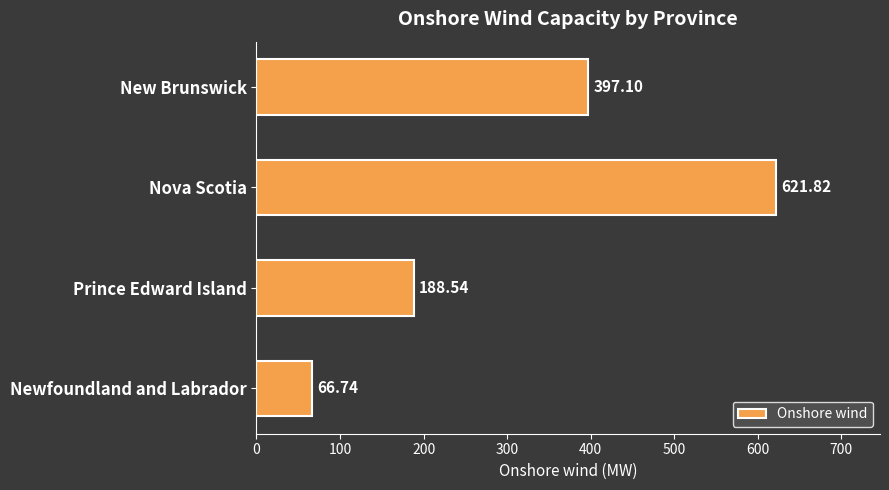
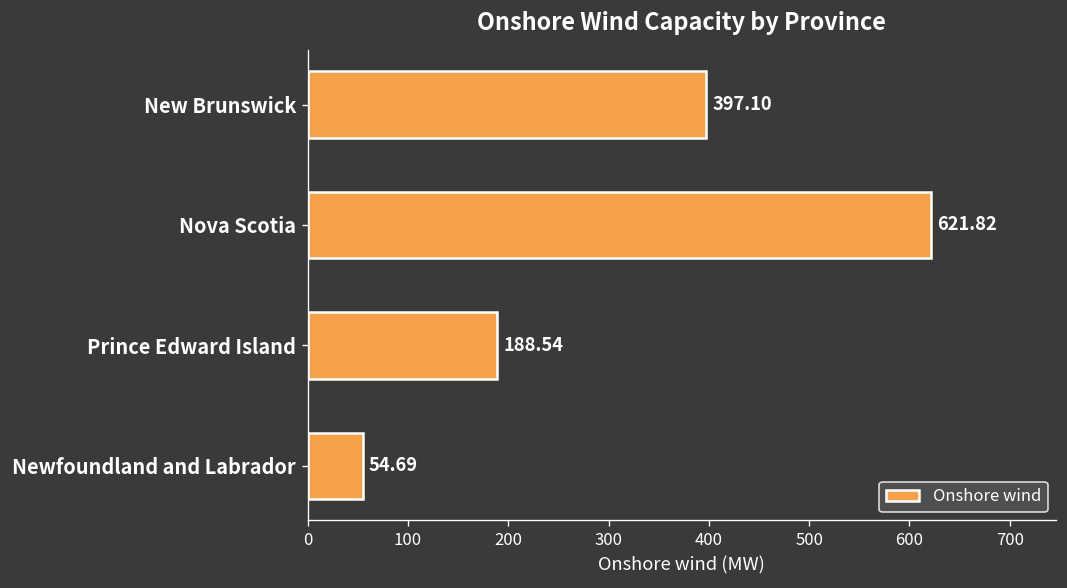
  {
    "New Brunswick": 397.10,
    "Nova Scotia": 621.82,
    "Prince Edward Island": 188.54,
-   "Newfoundland and Labrador": 66.74
+   "Newfoundland and Labrador": 54.69
  }
